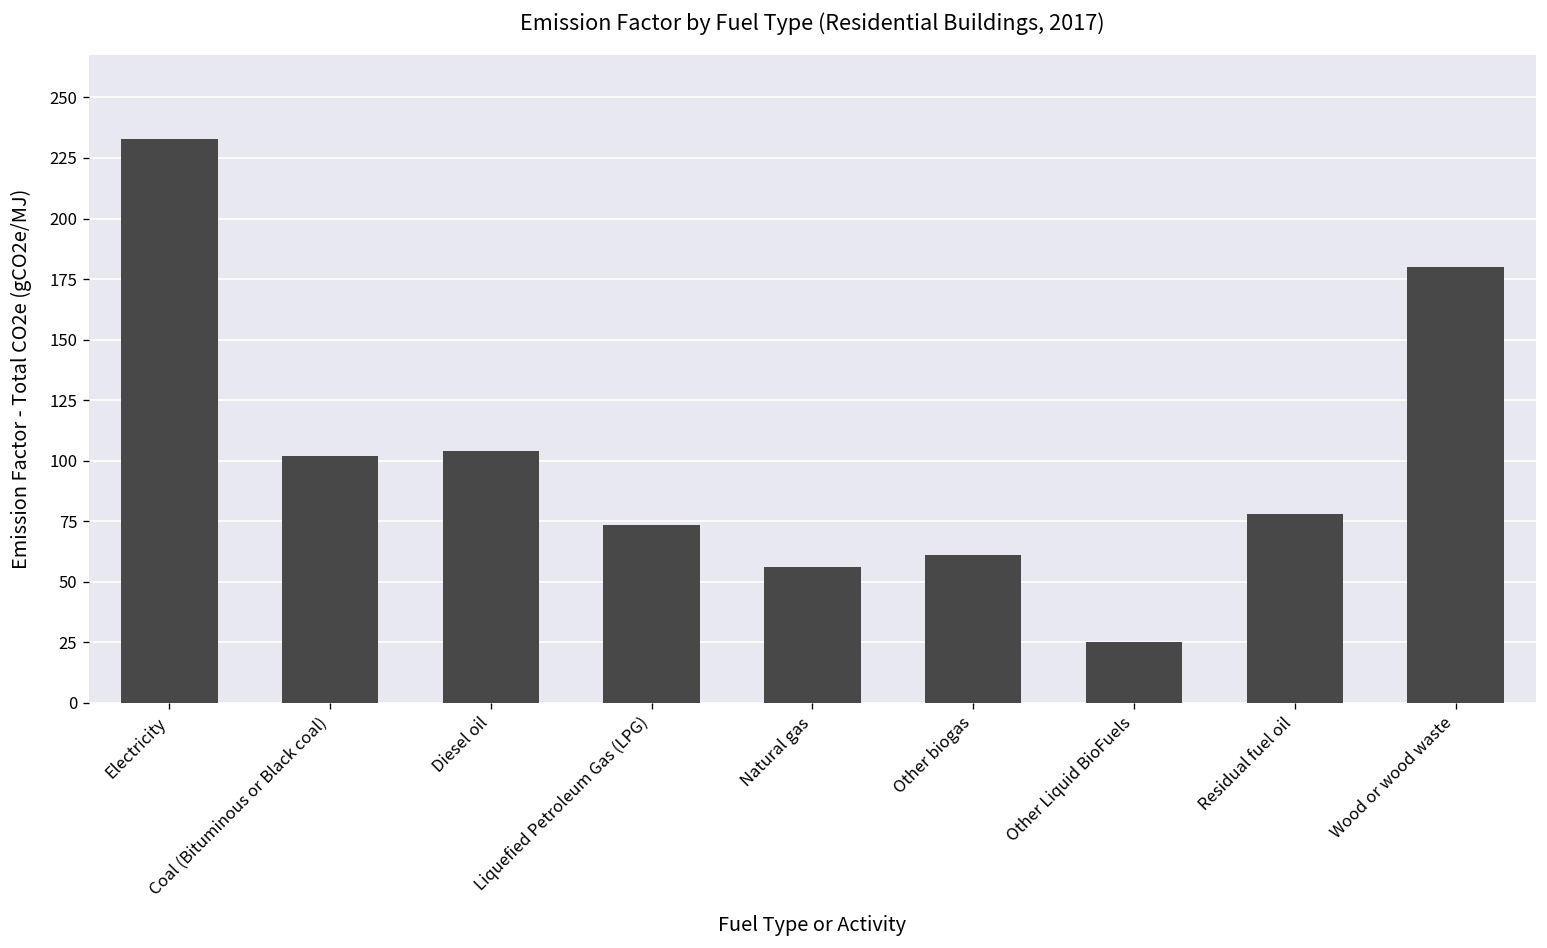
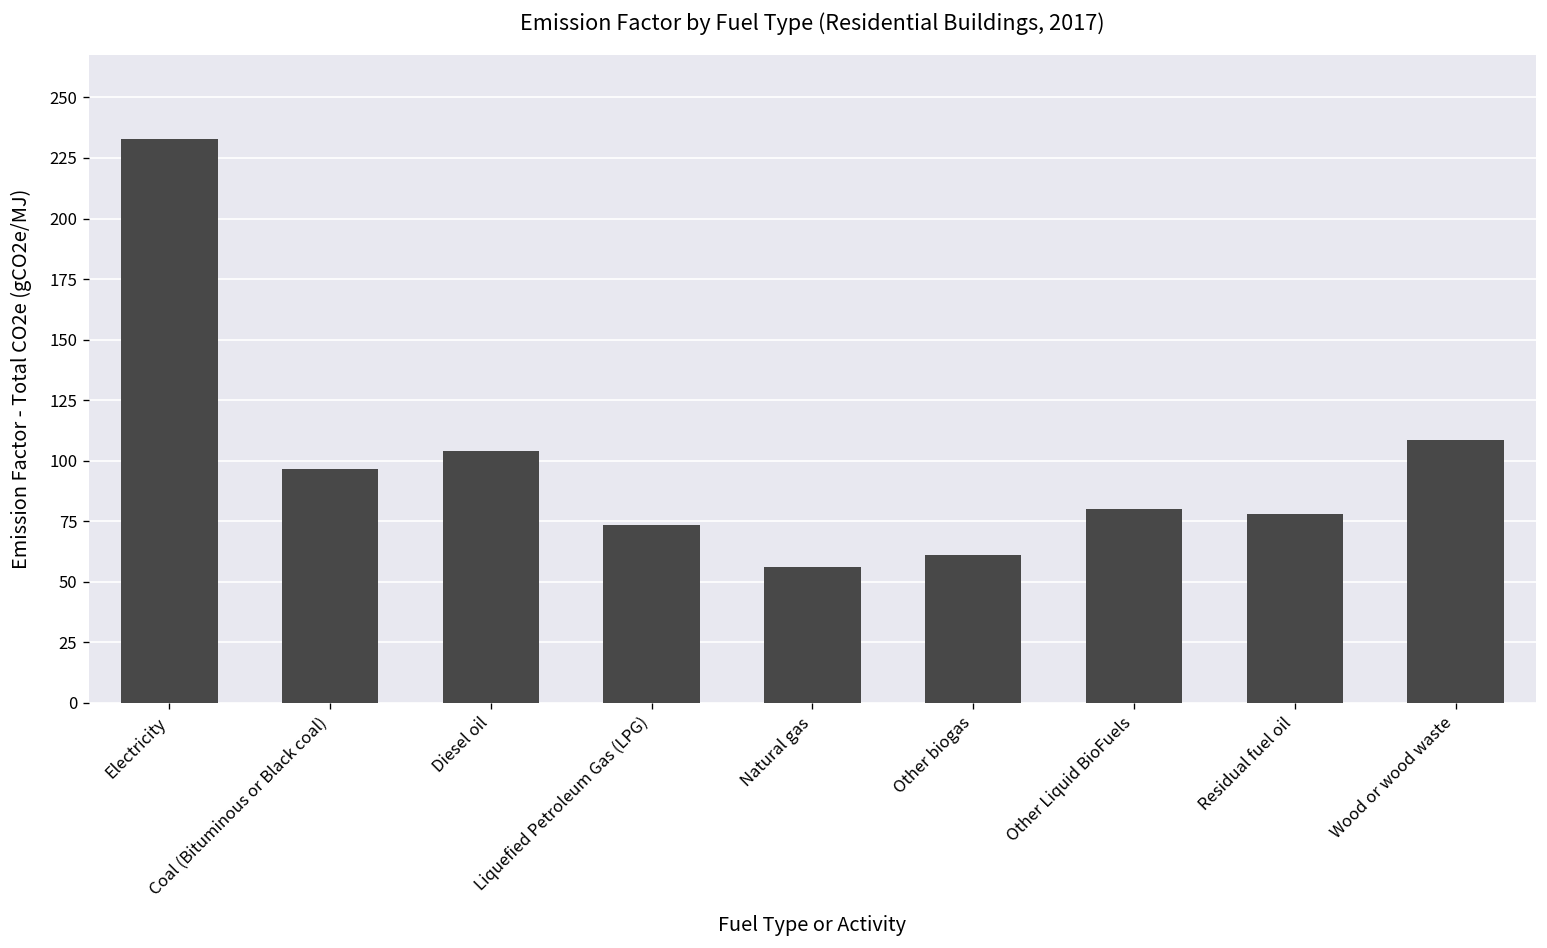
  {
    "Electricity": 233,
-   "Coal (Bituminous or Black coal)": 102,
+   "Coal (Bituminous or Black coal)": 97,
    "Diesel oil": 104,
    "Liquefied Petroleum Gas (LPG)": 73,
    "Natural gas": 56,
    "Other biogas": 61,
-   "Other Liquid BioFuels": 25,
+   "Other Liquid BioFuels": 80,
    "Residual fuel oil": 78,
-   "Wood or wood waste": 180
+   "Wood or wood waste": 109
  }
